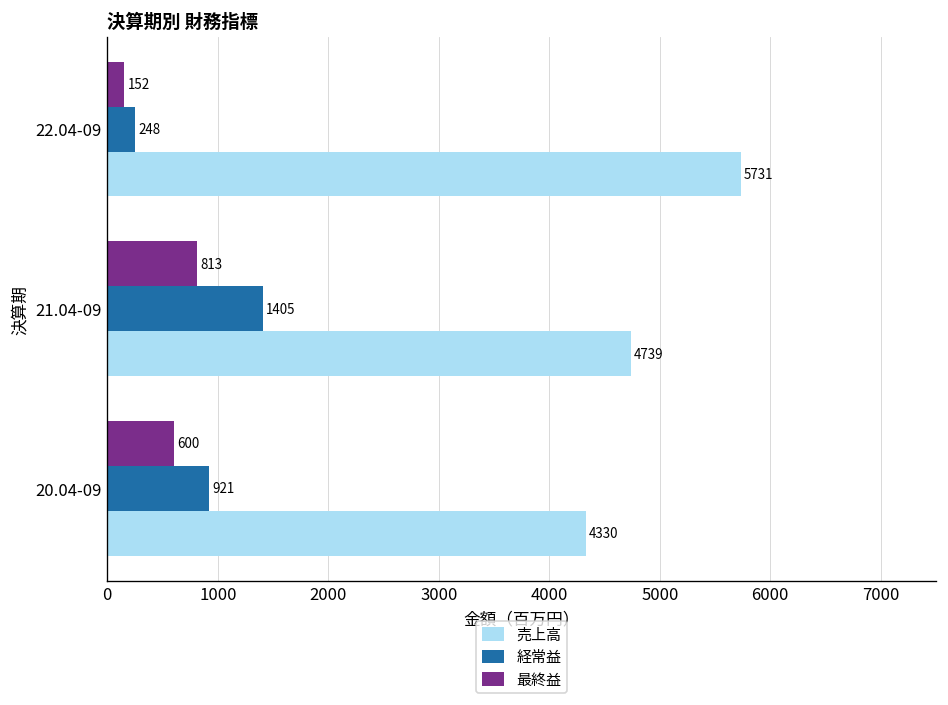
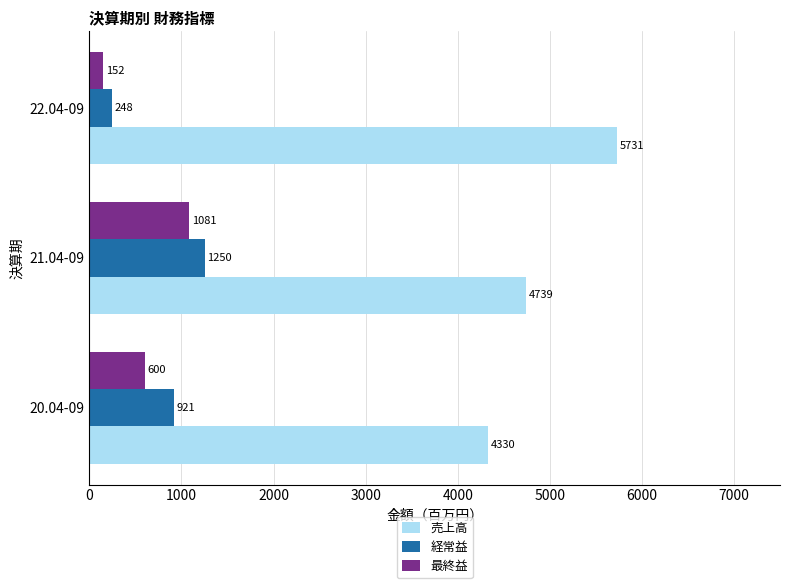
  {
    "売上高": {
      "22.04-09": 5731,
      "21.04-09": 4739,
      "20.04-09": 4330
    },
    "経常益": {
      "22.04-09": 248,
-     "21.04-09": 1405,
+     "21.04-09": 1250,
      "20.04-09": 921
    },
    "最終益": {
      "22.04-09": 152,
-     "21.04-09": 813,
+     "21.04-09": 1081,
      "20.04-09": 600
    }
  }
